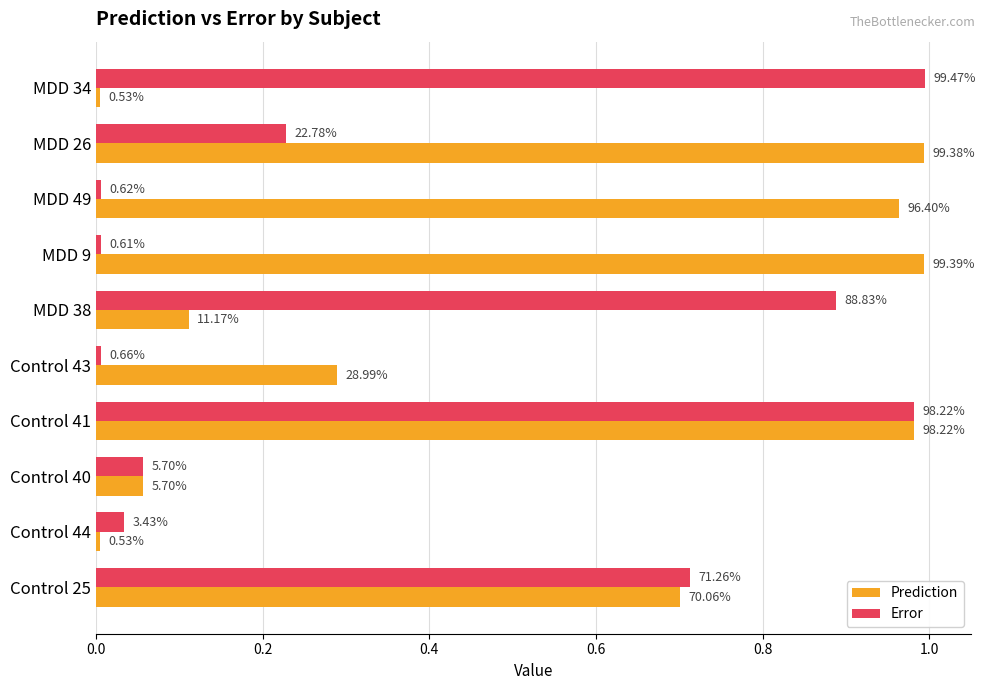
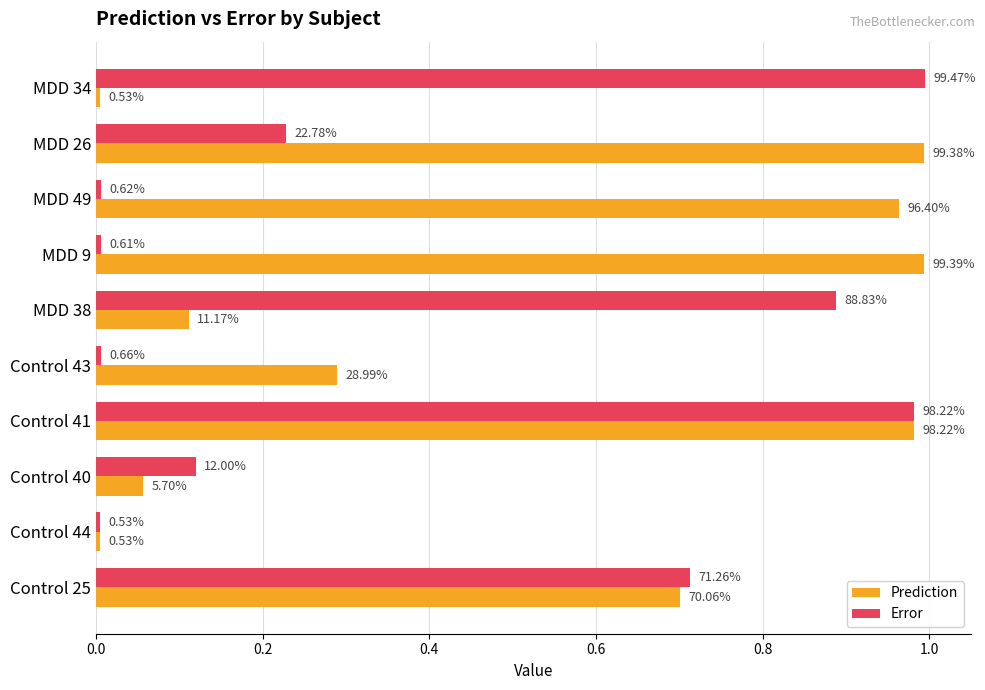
  {
    "Prediction": {
      "MDD 34": "0.53%",
      "MDD 26": "99.38%",
      "MDD 49": "96.40%",
      "MDD 9": "99.39%",
      "MDD 38": "11.17%",
      "Control 43": "28.99%",
      "Control 41": "98.22%",
      "Control 40": "5.70%",
      "Control 44": "0.53%",
      "Control 25": "70.06%"
    },
    "Error": {
      "MDD 34": "99.47%",
      "MDD 26": "22.78%",
      "MDD 49": "0.62%",
      "MDD 9": "0.61%",
      "MDD 38": "88.83%",
      "Control 43": "0.66%",
      "Control 41": "98.22%",
-     "Control 40": "5.70%",
-     "Control 44": "3.43%",
+     "Control 40": "12.00%",
+     "Control 44": "0.53%",
      "Control 25": "71.26%"
    }
  }
